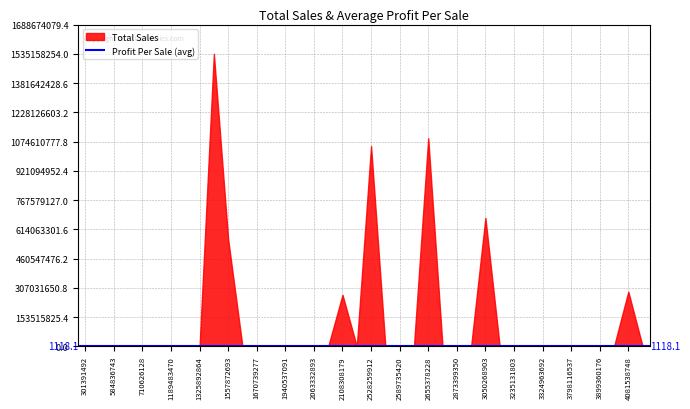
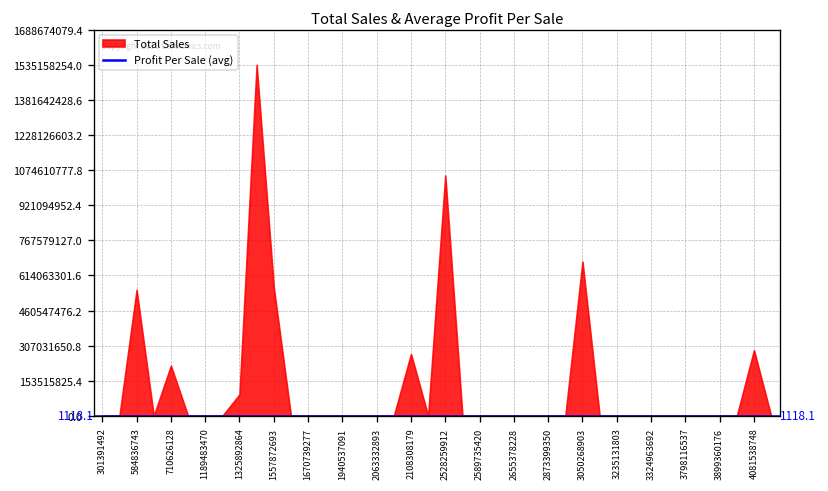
  {
-   "584836743": 0,
-   "710626128": 0,
-   "1325892864": 0,
+   "584836743": 550000000,
+   "710626128": 220000000,
+   "1325892864": 90000000,
    "1557872693": 560000000,
    "2108308179": 270000000,
    "2528259912": 1050000000,
-   "2655378228": 1090000000,
+   "2655378228": 0,
    "3050268903": 670000000,
    "4081538748": 290000000
  }
